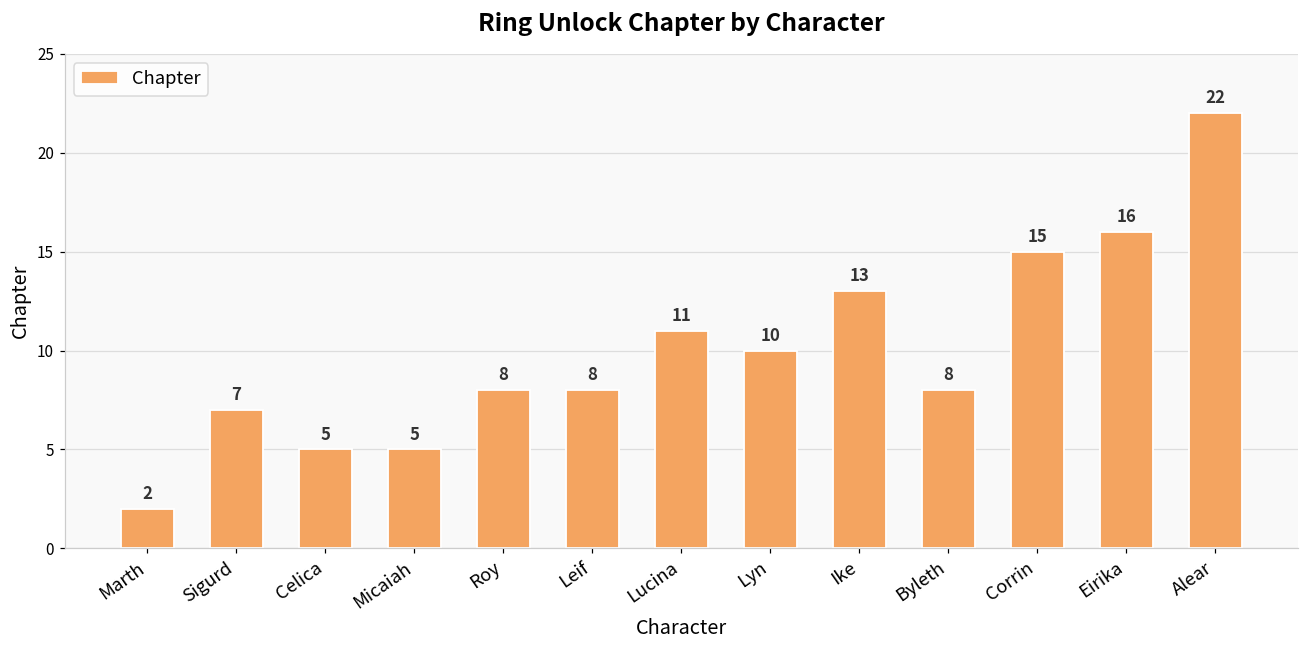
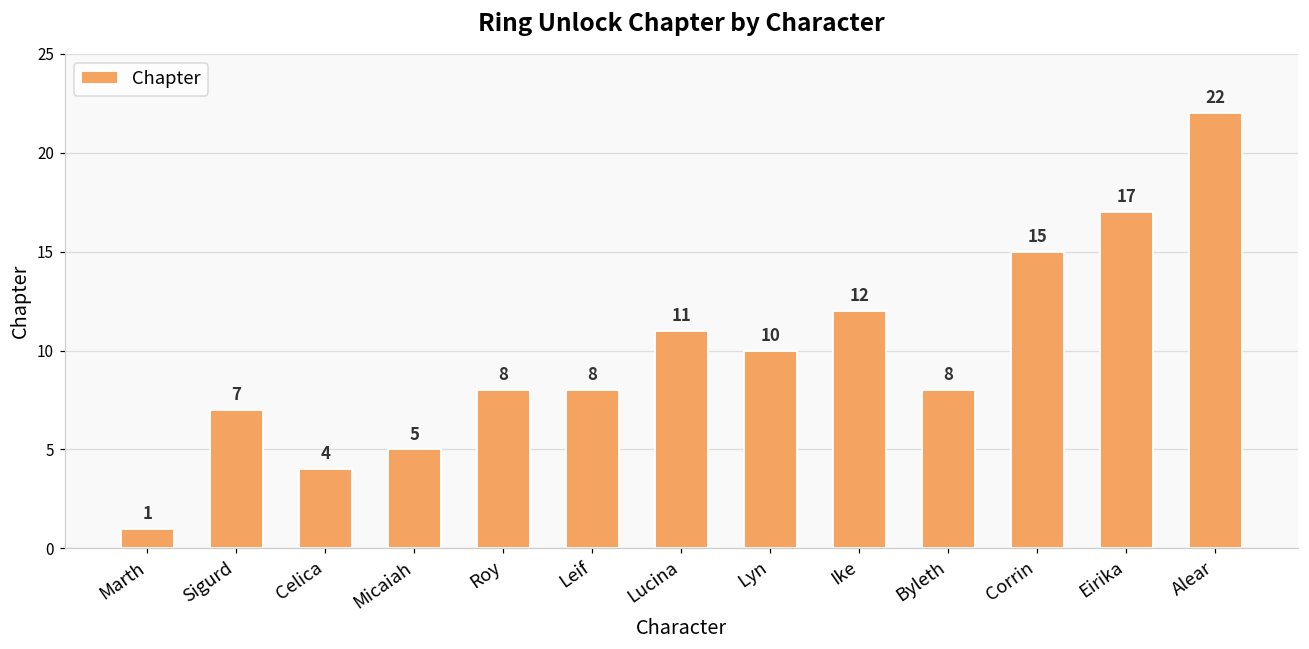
  {
-   "Marth": 2,
+   "Marth": 1,
    "Sigurd": 7,
-   "Celica": 5,
+   "Celica": 4,
    "Micaiah": 5,
    "Roy": 8,
    "Leif": 8,
    "Lucina": 11,
    "Lyn": 10,
-   "Ike": 13,
+   "Ike": 12,
    "Byleth": 8,
    "Corrin": 15,
-   "Eirika": 16,
+   "Eirika": 17,
    "Alear": 22
  }
